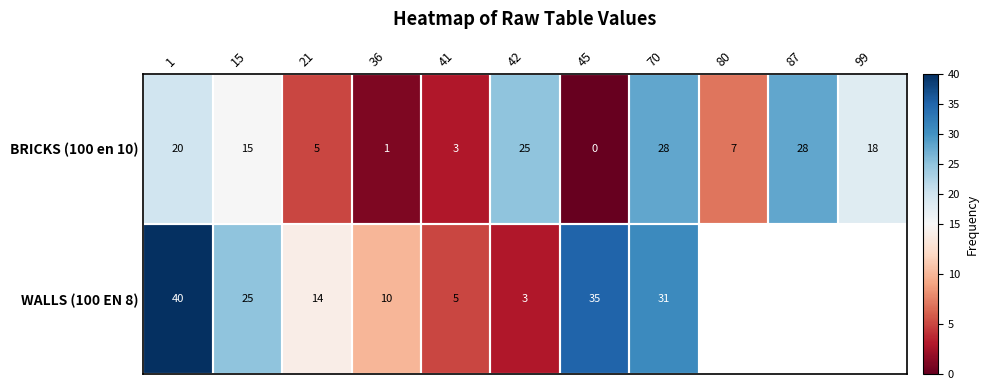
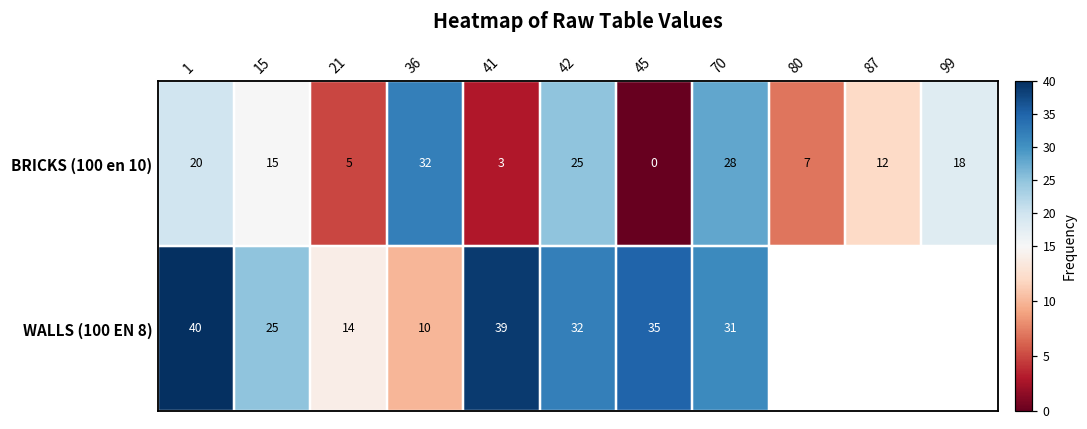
  {
    "BRICKS (100 en 10)": {
      "1": 20,
      "15": 15,
      "21": 5,
-     "36": 1,
+     "36": 32,
      "41": 3,
      "42": 25,
      "45": 0,
      "70": 28,
      "80": 7,
-     "87": 28,
+     "87": 12,
      "99": 18
    },
    "WALLS (100 EN 8)": {
      "1": 40,
      "15": 25,
      "21": 14,
      "36": 10,
-     "41": 5,
-     "42": 3,
+     "41": 39,
+     "42": 32,
      "45": 35,
      "70": 31
    }
  }
